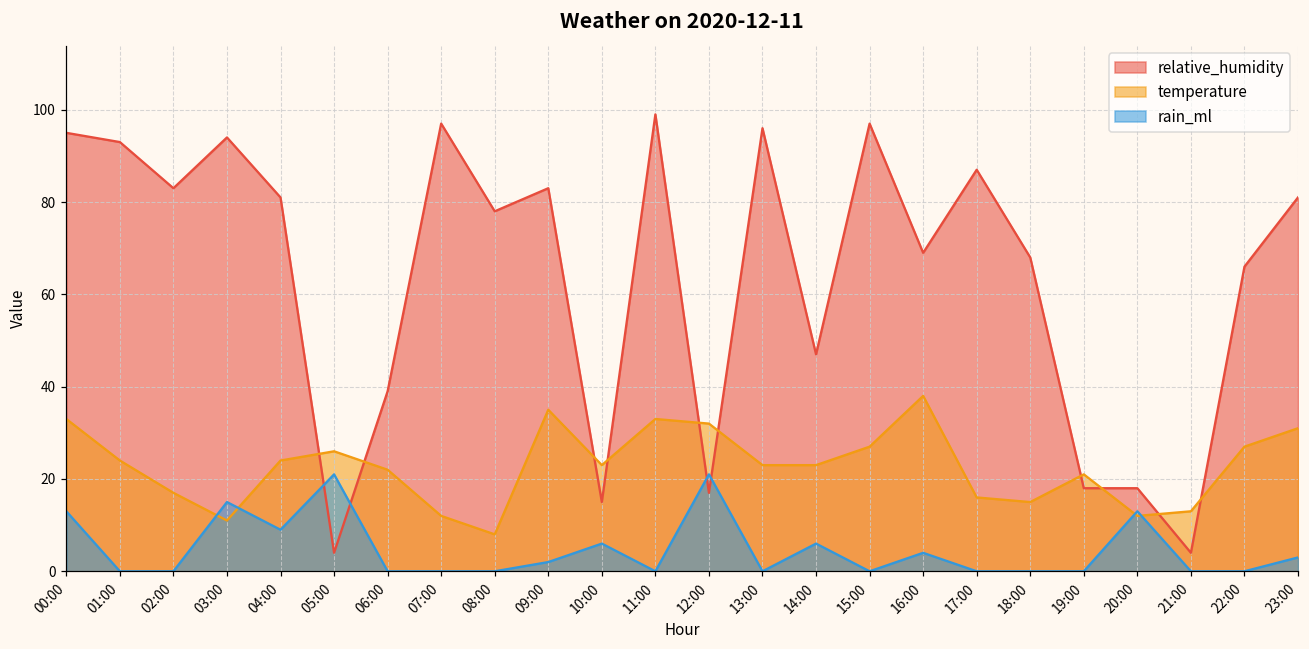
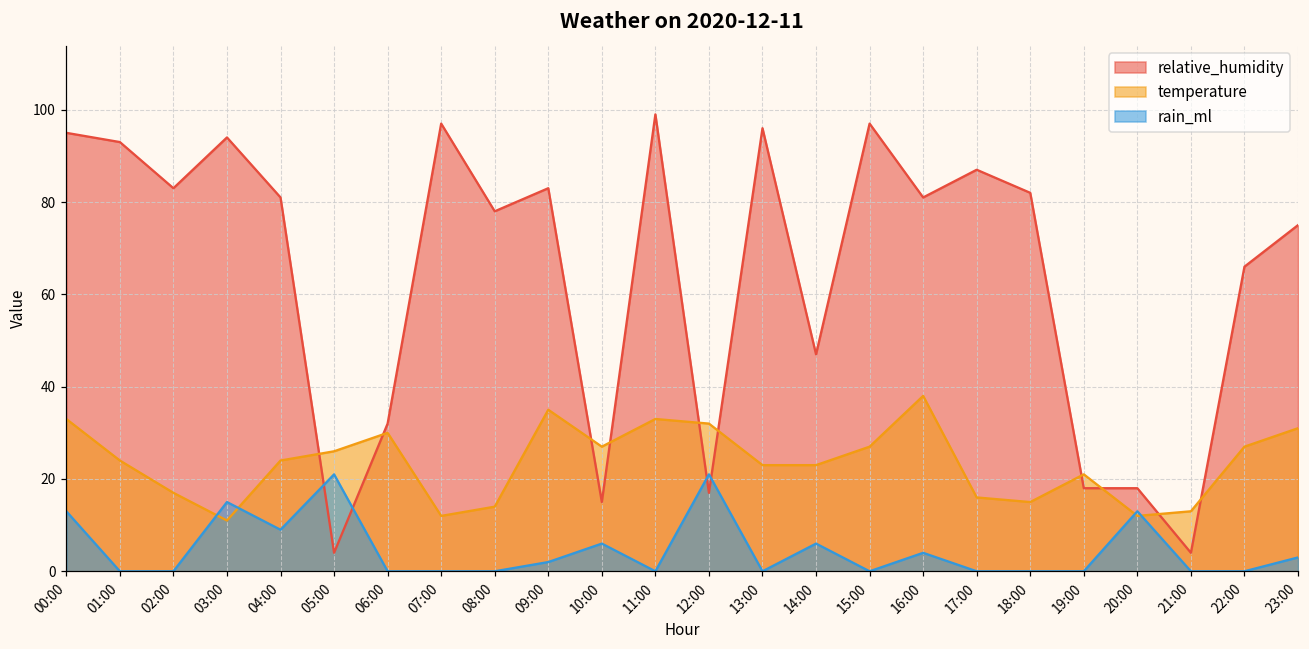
  {
    "relative_humidity": {
      "00:00": 95,
      "01:00": 93,
      "02:00": 83,
      "03:00": 94,
      "04:00": 81,
      "05:00": 4,
-     "06:00": 39,
+     "06:00": 32,
      "07:00": 97,
      "08:00": 78,
      "09:00": 83,
      "10:00": 15,
      "11:00": 99,
      "12:00": 17,
      "13:00": 96,
      "14:00": 47,
      "15:00": 97,
-     "16:00": 69,
+     "16:00": 81,
      "17:00": 87,
-     "18:00": 68,
+     "18:00": 82,
      "19:00": 18,
      "20:00": 18,
      "21:00": 4,
      "22:00": 66,
-     "23:00": 81
+     "23:00": 75
    },
    "temperature": {
      "00:00": 33,
      "01:00": 24,
      "02:00": 17,
      "03:00": 11,
      "04:00": 24,
      "05:00": 26,
-     "06:00": 22,
+     "06:00": 30,
      "07:00": 12,
-     "08:00": 8,
+     "08:00": 14,
      "09:00": 35,
-     "10:00": 23,
+     "10:00": 27,
      "11:00": 33,
      "12:00": 32,
      "13:00": 23,
      "14:00": 23,
      "15:00": 27,
      "16:00": 38,
      "17:00": 16,
      "18:00": 15,
      "19:00": 21,
      "20:00": 12,
      "21:00": 13,
      "22:00": 27,
      "23:00": 31
    },
    "rain_ml": {
      "00:00": 13,
      "01:00": 0,
      "02:00": 0,
      "03:00": 15,
      "04:00": 9,
      "05:00": 21,
      "06:00": 0,
      "07:00": 0,
      "08:00": 0,
      "09:00": 2,
      "10:00": 6,
      "11:00": 0,
      "12:00": 21,
      "13:00": 0,
      "14:00": 6,
      "15:00": 0,
      "16:00": 4,
      "17:00": 0,
      "18:00": 0,
      "19:00": 0,
      "20:00": 13,
      "21:00": 0,
      "22:00": 0,
      "23:00": 3
    }
  }
